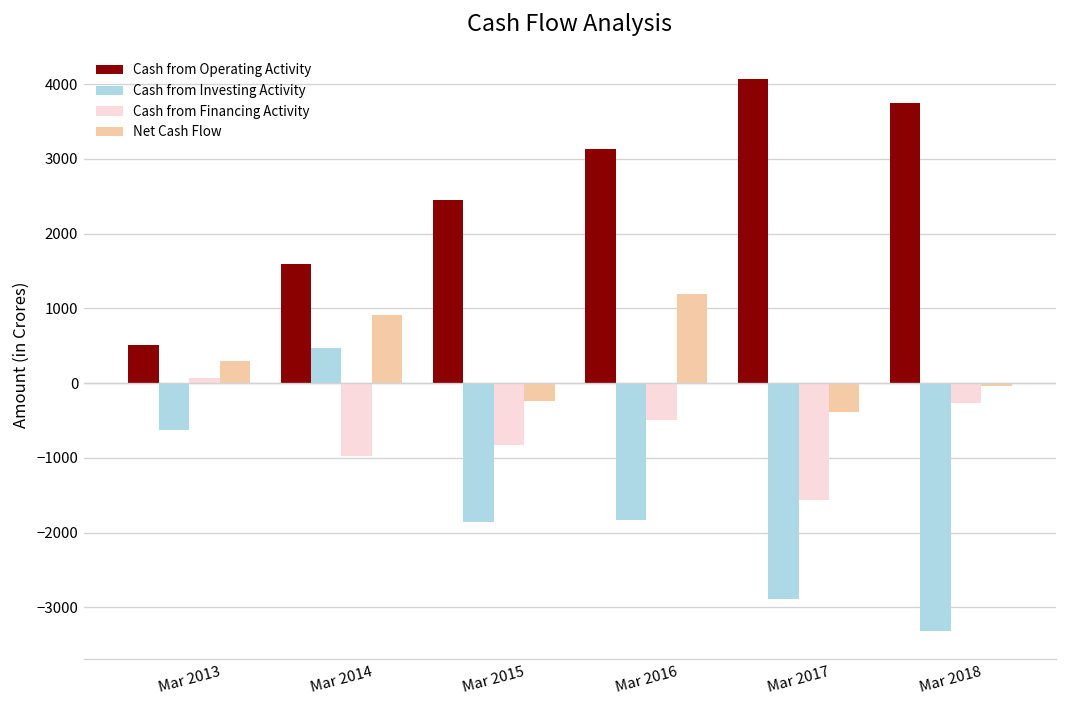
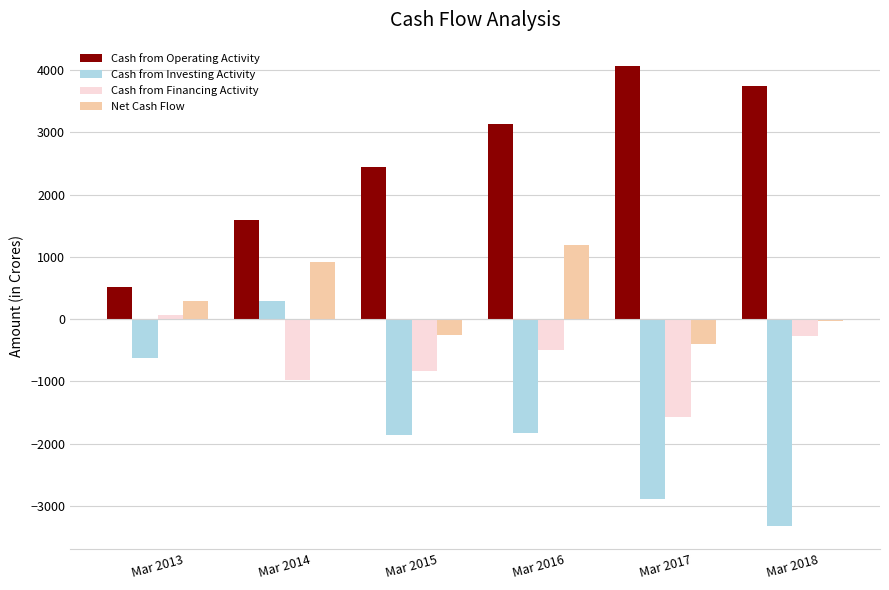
  {
    "Cash from Operating Activity": {
      "Mar 2013": 500,
      "Mar 2014": 1600,
      "Mar 2015": 2400,
      "Mar 2016": 3100,
      "Mar 2017": 4100,
      "Mar 2018": 3700
    },
    "Cash from Investing Activity": {
      "Mar 2013": -600,
-     "Mar 2014": 500,
+     "Mar 2014": 300,
      "Mar 2015": -1900,
      "Mar 2016": -1800,
      "Mar 2017": -2900,
      "Mar 2018": -3300
    }
  }
